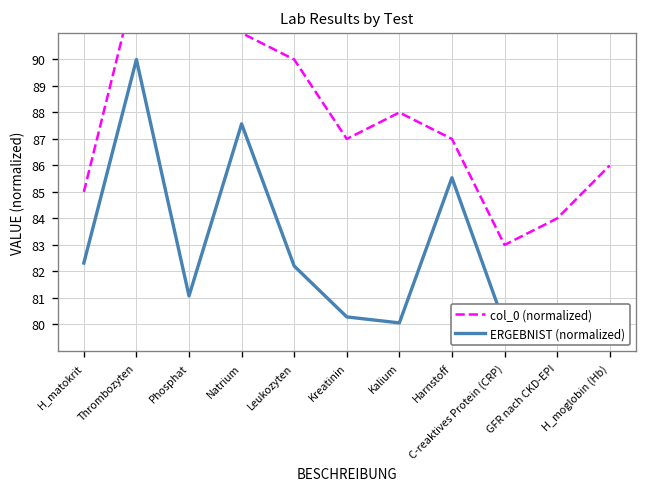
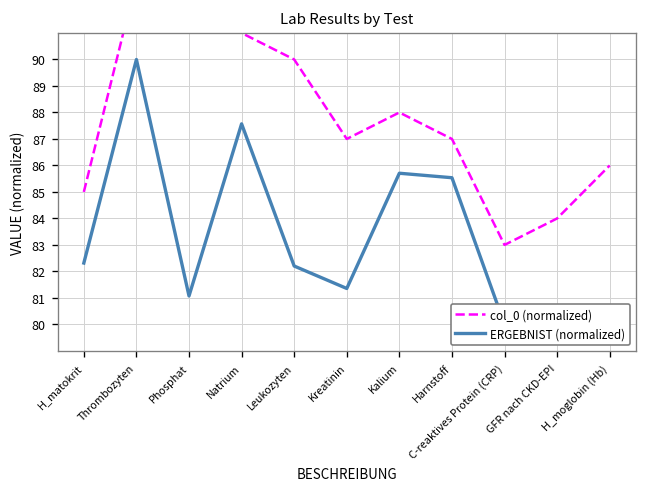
  {
    "col_0 (normalized)": {
      "H_matokrit": 85.0,
      "Natrium": 91.0,
      "Leukozyten": 90.0,
      "Kreatinin": 87.0,
      "Kalium": 88.0,
      "Harnstoff": 87.0,
      "C-reaktives Protein (CRP)": 83.0,
      "GFR nach CKD-EPI": 84.0,
      "H_moglobin (Hb)": 86.0
    },
    "ERGEBNIST (normalized)": {
      "H_matokrit": 82.3,
      "Thrombozyten": 90.0,
      "Phosphat": 81.1,
      "Natrium": 87.6,
      "Leukozyten": 82.2,
-     "Kreatinin": 80.3,
-     "Kalium": 80.1,
+     "Kreatinin": 81.4,
+     "Kalium": 85.7,
      "Harnstoff": 85.5
    }
  }
